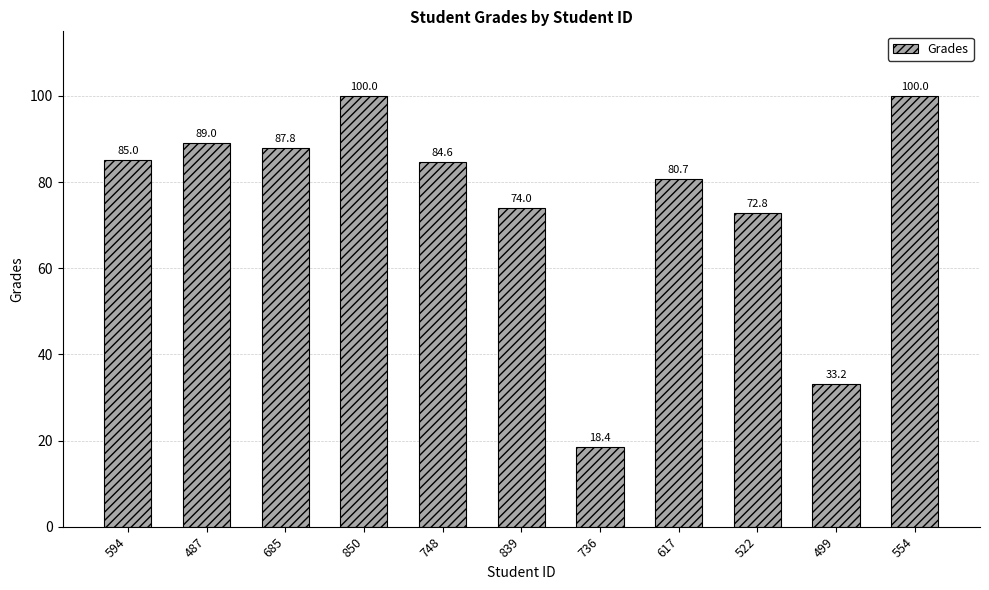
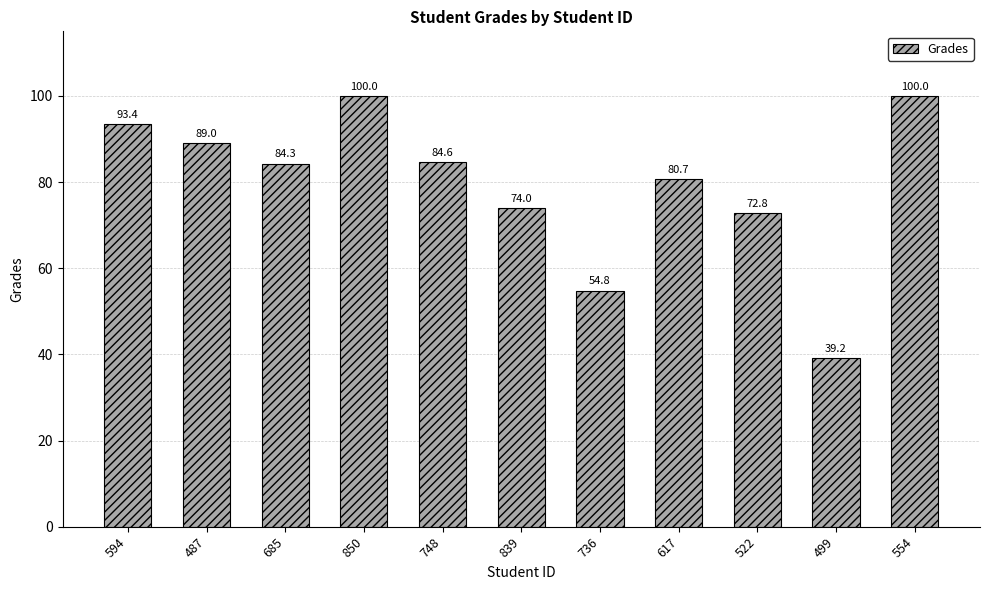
  {
-   "594": 85.0,
+   "594": 93.4,
    "487": 89.0,
-   "685": 87.8,
+   "685": 84.3,
    "850": 100.0,
    "748": 84.6,
    "839": 74.0,
-   "736": 18.4,
+   "736": 54.8,
    "617": 80.7,
    "522": 72.8,
-   "499": 33.2,
+   "499": 39.2,
    "554": 100.0
  }
